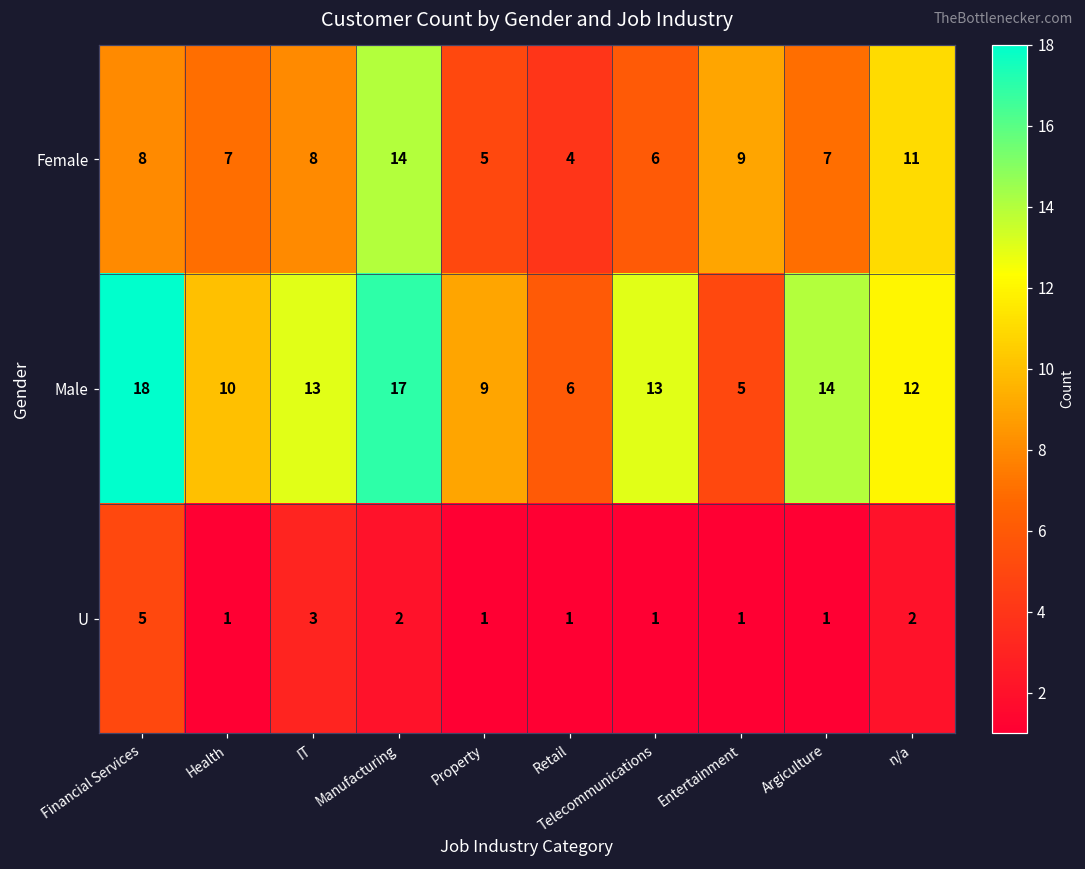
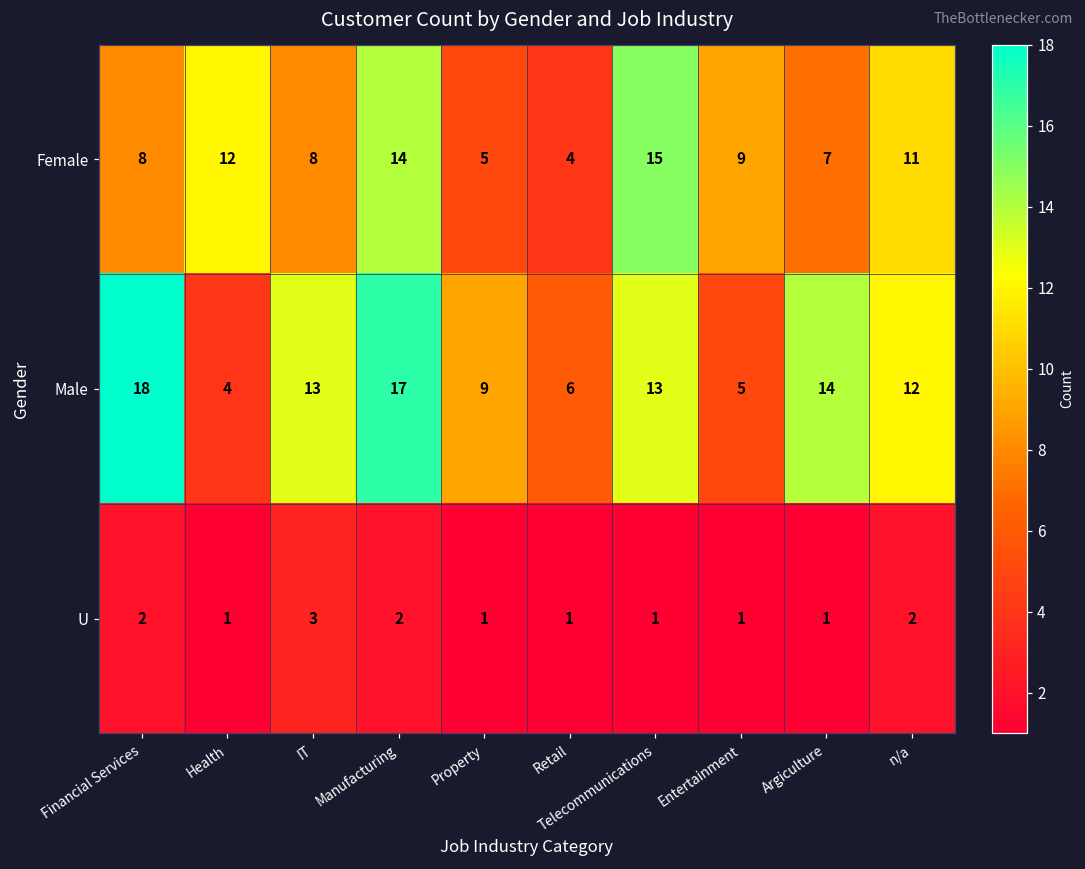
  {
    "Female": {
      "Financial Services": 8,
-     "Health": 7,
+     "Health": 12,
      "IT": 8,
      "Manufacturing": 14,
      "Property": 5,
      "Retail": 4,
-     "Telecommunications": 6,
+     "Telecommunications": 15,
      "Entertainment": 9,
      "Argiculture": 7,
      "n/a": 11
    },
    "Male": {
      "Financial Services": 18,
-     "Health": 10,
+     "Health": 4,
      "IT": 13,
      "Manufacturing": 17,
      "Property": 9,
      "Retail": 6,
      "Telecommunications": 13,
      "Entertainment": 5,
      "Argiculture": 14,
      "n/a": 12
    },
    "U": {
-     "Financial Services": 5,
+     "Financial Services": 2,
      "Health": 1,
      "IT": 3,
      "Manufacturing": 2,
      "Property": 1,
      "Retail": 1,
      "Telecommunications": 1,
      "Entertainment": 1,
      "Argiculture": 1,
      "n/a": 2
    }
  }
